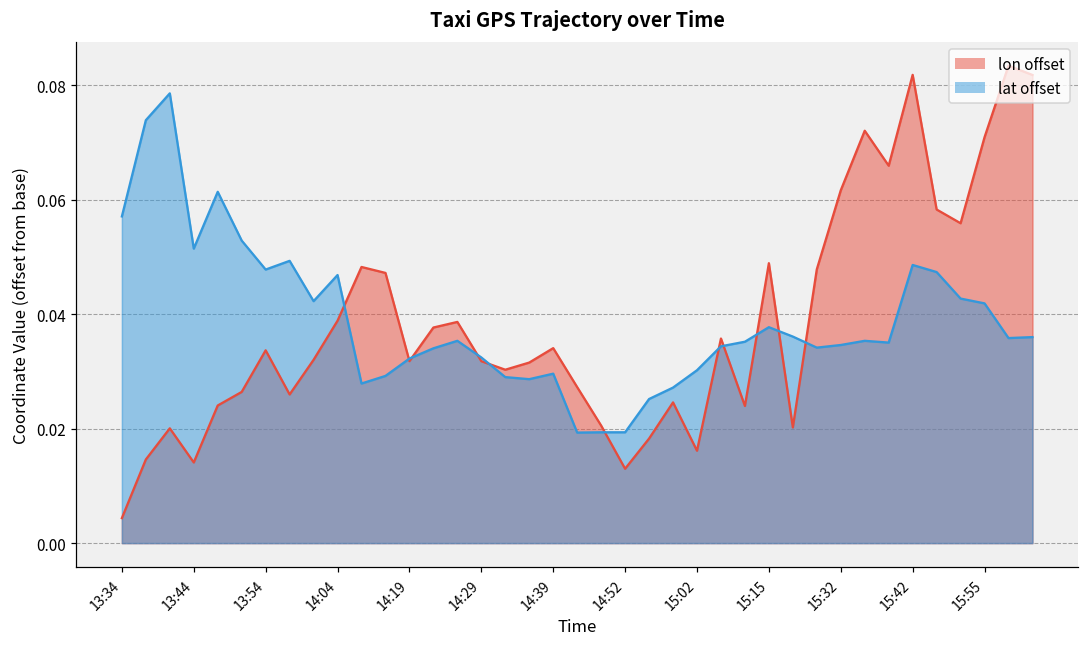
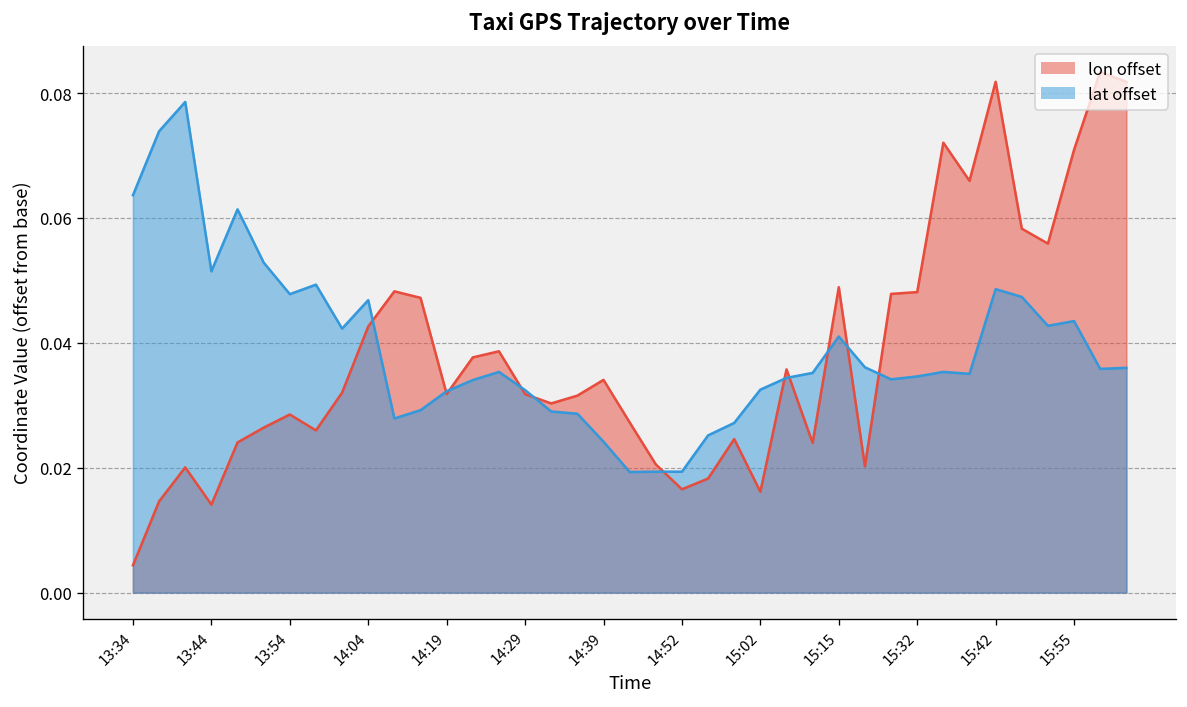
  {
    "lon offset": {
      "13:34": 0.004,
      "13:44": 0.014,
-     "13:54": 0.034,
-     "14:04": 0.039,
+     "13:54": 0.029,
+     "14:04": 0.043,
      "14:29": 0.032,
      "14:39": 0.034,
-     "14:52": 0.013,
+     "14:52": 0.017,
      "15:02": 0.016,
      "15:15": 0.049,
-     "15:32": 0.062,
+     "15:32": 0.048,
      "15:42": 0.082,
      "15:55": 0.071
    },
    "lat offset": {
-     "13:34": 0.057,
+     "13:34": 0.064,
      "13:44": 0.051,
      "13:54": 0.048,
      "14:04": 0.047,
      "14:29": 0.032,
-     "14:39": 0.030,
+     "14:39": 0.024,
      "14:52": 0.019,
-     "15:02": 0.030,
-     "15:15": 0.038,
+     "15:02": 0.032,
+     "15:15": 0.041,
      "15:32": 0.035,
      "15:42": 0.049,
-     "15:55": 0.042
+     "15:55": 0.043
    }
  }
